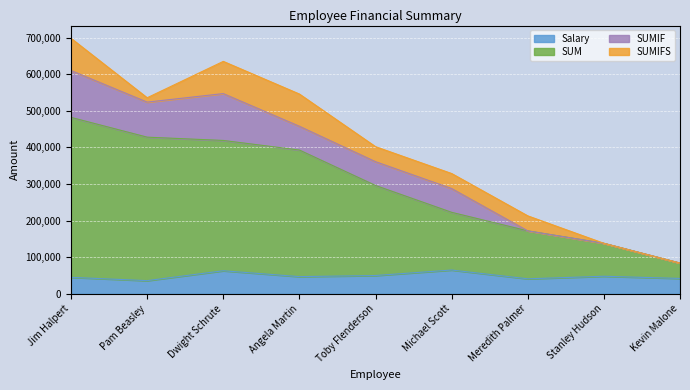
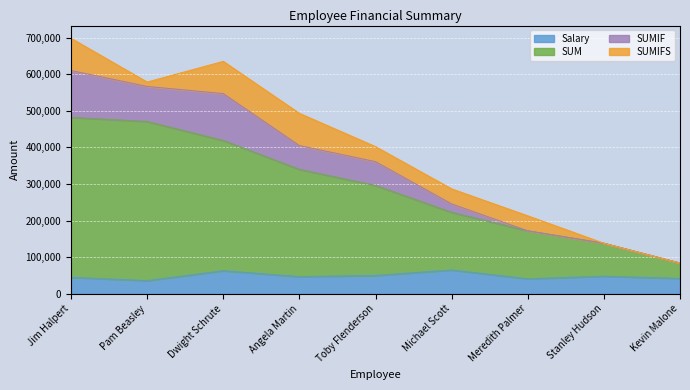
  {
    "Salary": {
      "Jim Halpert": "50,000",
      "Pam Beasley": "40,000",
      "Dwight Schrute": "60,000",
      "Angela Martin": "50,000",
      "Toby Flenderson": "50,000",
      "Michael Scott": "70,000",
      "Meredith Palmer": "40,000",
      "Stanley Hudson": "50,000",
      "Kevin Malone": "40,000"
    },
    "SUM": {
      "Jim Halpert": "440,000",
-     "Pam Beasley": "390,000",
+     "Pam Beasley": "430,000",
      "Dwight Schrute": "360,000",
-     "Angela Martin": "350,000",
+     "Angela Martin": "290,000",
      "Toby Flenderson": "250,000",
      "Michael Scott": "160,000"
    },
    "SUMIF": {
      "Jim Halpert": "130,000",
      "Pam Beasley": "100,000",
      "Dwight Schrute": "130,000",
      "Angela Martin": "70,000",
      "Toby Flenderson": "70,000",
-     "Michael Scott": "70,000"
+     "Michael Scott": "20,000"
    },
    "SUMIFS": {
      "Jim Halpert": "90,000",
      "Pam Beasley": "10,000",
      "Dwight Schrute": "90,000",
      "Angela Martin": "90,000",
      "Toby Flenderson": "40,000",
      "Michael Scott": "40,000",
      "Meredith Palmer": "40,000"
    }
  }
